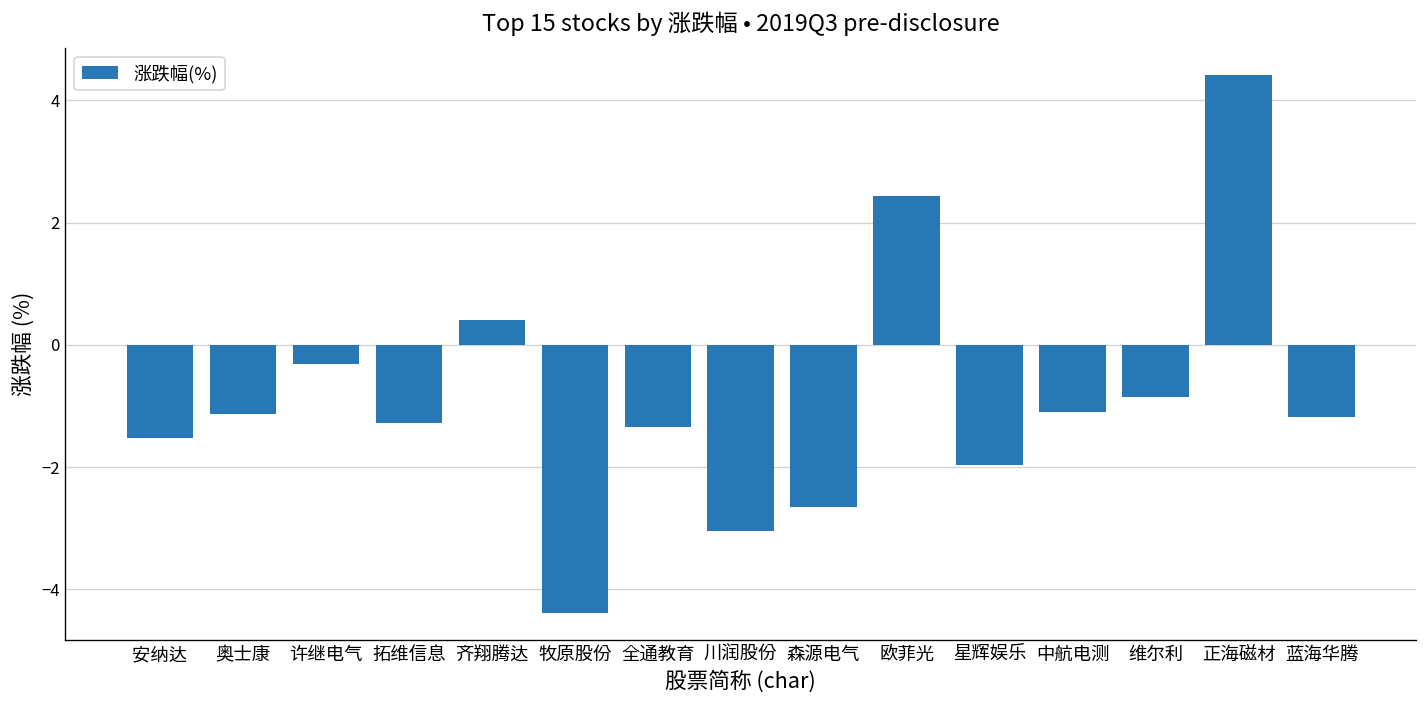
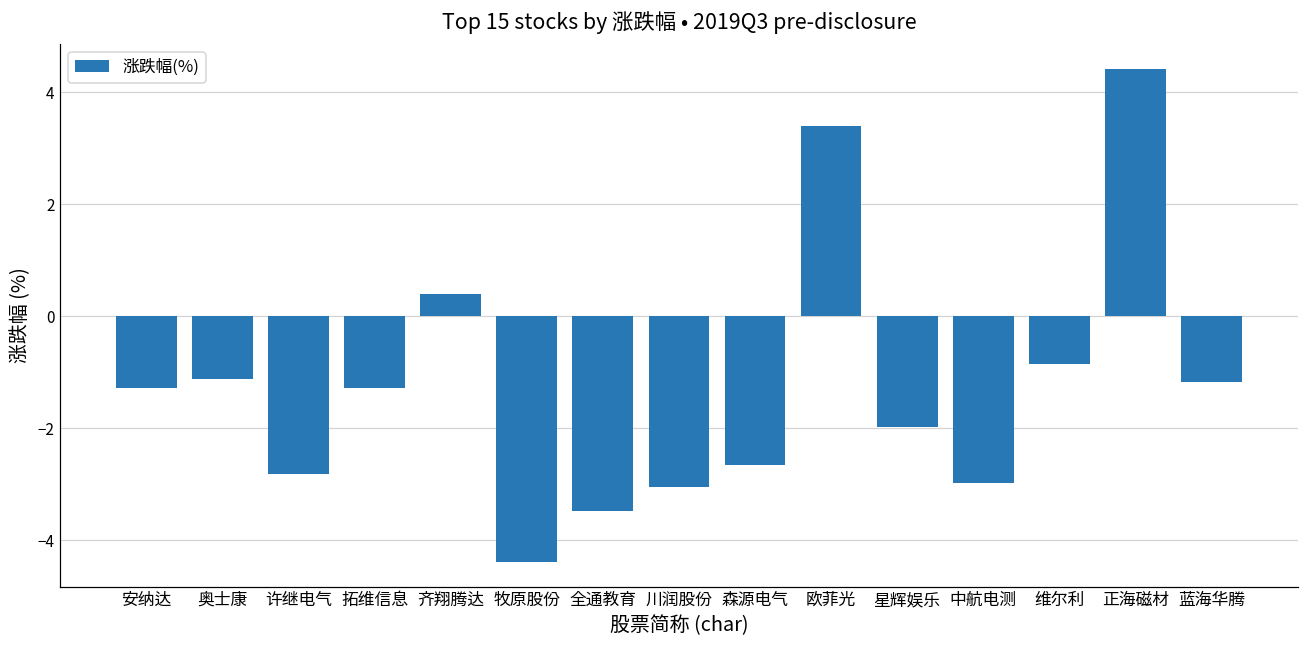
  {
-   "安纳达": -1.5,
+   "安纳达": -1.3,
    "奥士康": -1.1,
-   "许继电气": -0.3,
+   "许继电气": -2.8,
    "拓维信息": -1.3,
    "齐翔腾达": 0.4,
    "牧原股份": -4.4,
-   "全通教育": -1.3,
+   "全通教育": -3.5,
    "川润股份": -3.1,
    "森源电气": -2.7,
-   "欧菲光": 2.4,
+   "欧菲光": 3.4,
    "星辉娱乐": -2.0,
-   "中航电测": -1.1,
+   "中航电测": -3.0,
    "维尔利": -0.9,
    "正海磁材": 4.4,
    "蓝海华腾": -1.2
  }
